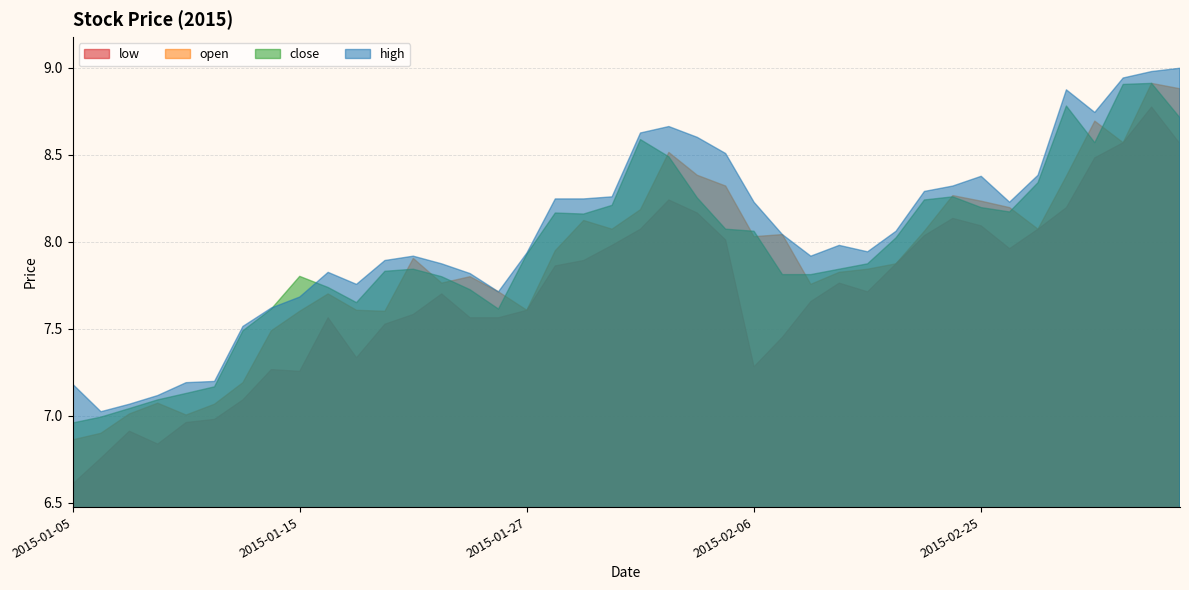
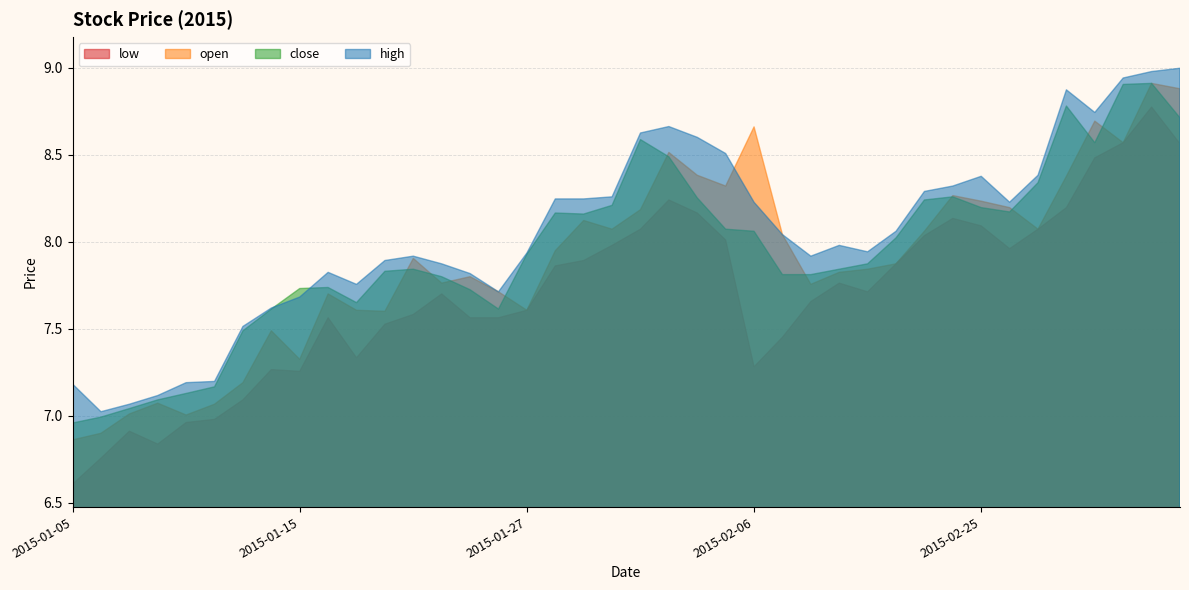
  {
    "low": {
      "2015-01-05": 6.61,
      "2015-01-15": 7.25,
      "2015-02-06": 7.28,
      "2015-02-25": 8.09
    },
    "open": {
      "2015-01-05": 6.86,
-     "2015-01-15": 7.60,
-     "2015-02-06": 8.03,
+     "2015-01-15": 7.32,
+     "2015-02-06": 8.66,
      "2015-02-25": 8.23
    },
    "close": {
      "2015-01-05": 6.96,
-     "2015-01-15": 7.80,
+     "2015-01-15": 7.73,
      "2015-02-06": 8.06,
      "2015-02-25": 8.20
    },
    "high": {
      "2015-01-05": 7.18,
      "2015-01-15": 7.68,
      "2015-02-06": 8.23,
      "2015-02-25": 8.38
    }
  }
